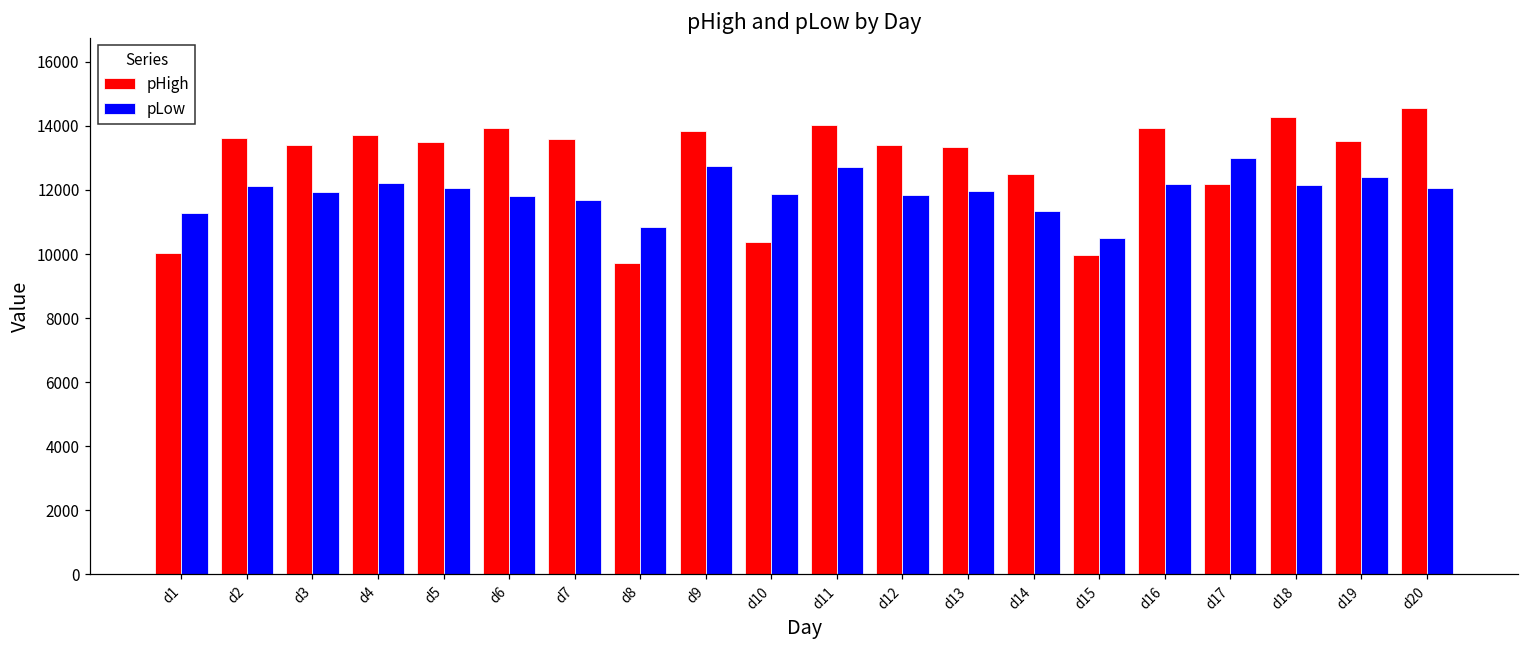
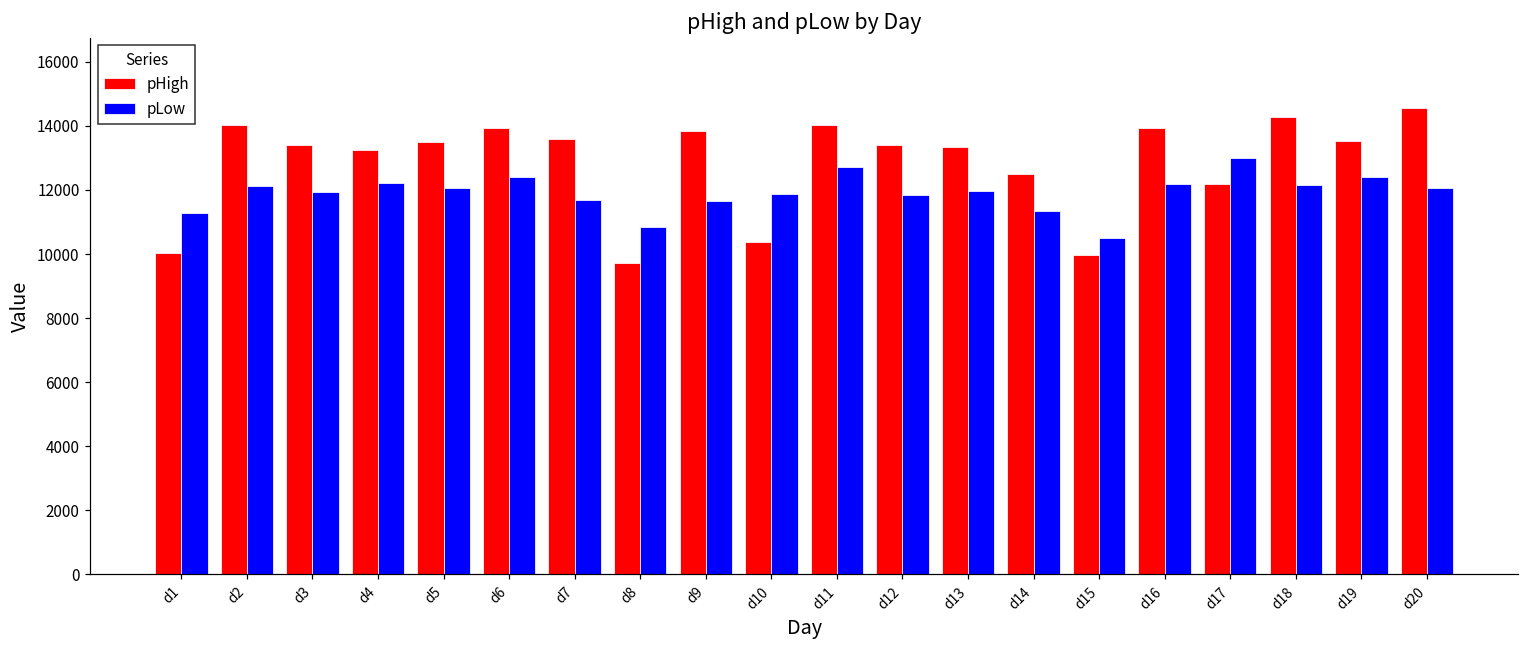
  {
    "pHigh": {
      "d1": 10000,
-     "d2": 13600,
+     "d2": 14000,
      "d3": 13400,
-     "d4": 13700,
+     "d4": 13200,
      "d5": 13500,
      "d6": 13900,
      "d7": 13600,
      "d8": 9700,
      "d9": 13800,
      "d10": 10400,
      "d11": 14000,
      "d12": 13400,
      "d13": 13400,
      "d14": 12500,
      "d15": 10000,
      "d16": 13900,
      "d17": 12200,
      "d18": 14300,
      "d19": 13500,
      "d20": 14600
    },
    "pLow": {
      "d1": 11300,
      "d2": 12100,
      "d3": 11900,
      "d4": 12200,
      "d5": 12100,
-     "d6": 11800,
+     "d6": 12400,
      "d7": 11700,
      "d8": 10800,
-     "d9": 12700,
+     "d9": 11700,
      "d10": 11900,
      "d11": 12700,
      "d12": 11800,
      "d13": 12000,
      "d14": 11300,
      "d15": 10500,
      "d16": 12200,
      "d17": 13000,
      "d18": 12200,
      "d19": 12400,
      "d20": 12000
    }
  }
